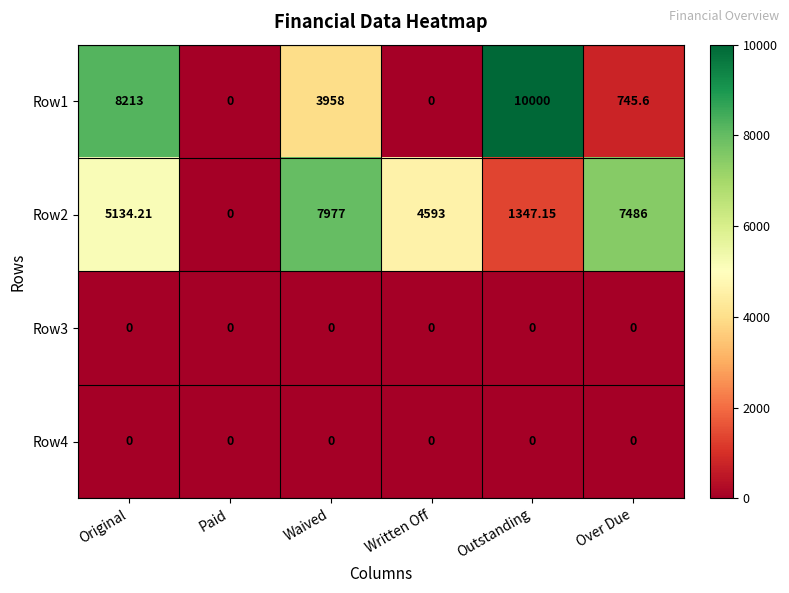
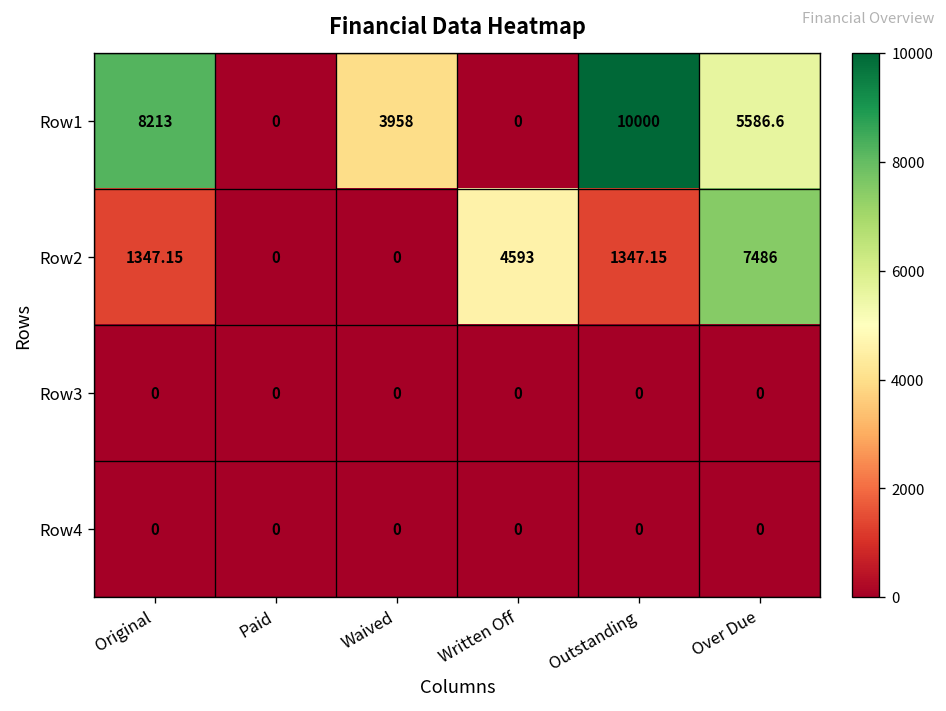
  {
    "Row1": {
      "Original": 8213,
      "Paid": 0,
      "Waived": 3958,
      "Written Off": 0,
      "Outstanding": 10000,
-     "Over Due": 745.6
+     "Over Due": 5586.6
    },
    "Row2": {
-     "Original": 5134.21,
+     "Original": 1347.15,
      "Paid": 0,
-     "Waived": 7977,
+     "Waived": 0,
      "Written Off": 4593,
      "Outstanding": 1347.15,
      "Over Due": 7486
    },
    "Row3": {
      "Original": 0,
      "Paid": 0,
      "Waived": 0,
      "Written Off": 0,
      "Outstanding": 0,
      "Over Due": 0
    },
    "Row4": {
      "Original": 0,
      "Paid": 0,
      "Waived": 0,
      "Written Off": 0,
      "Outstanding": 0,
      "Over Due": 0
    }
  }
